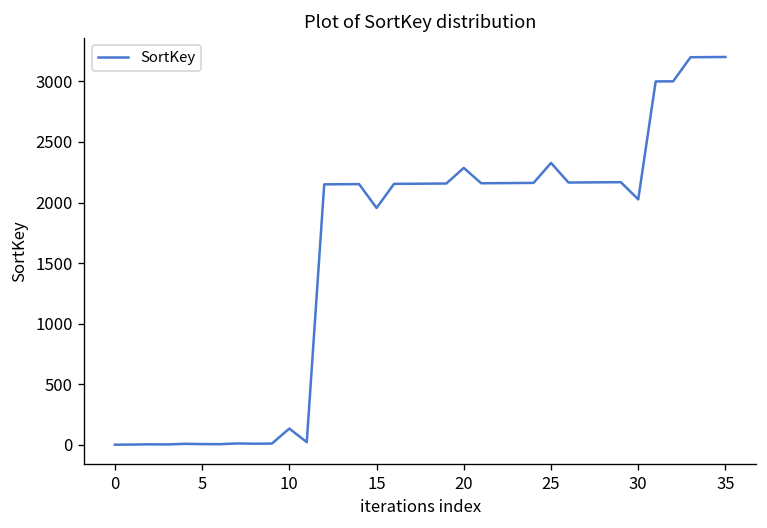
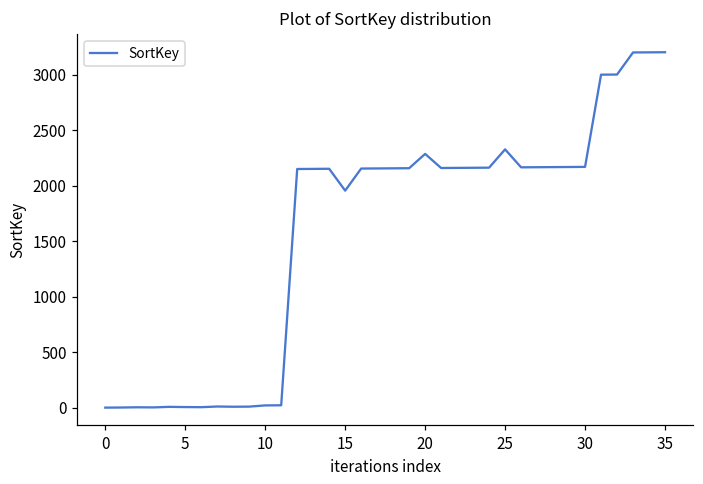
  {
    "0": 0,
    "5": 10,
-   "10": 130,
+   "10": 20,
    "15": 1960,
    "20": 2290,
    "25": 2330,
-   "30": 2030,
+   "30": 2170,
    "35": 3200
  }
